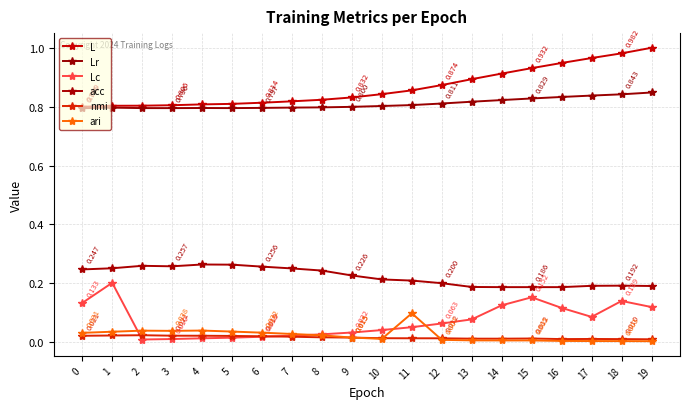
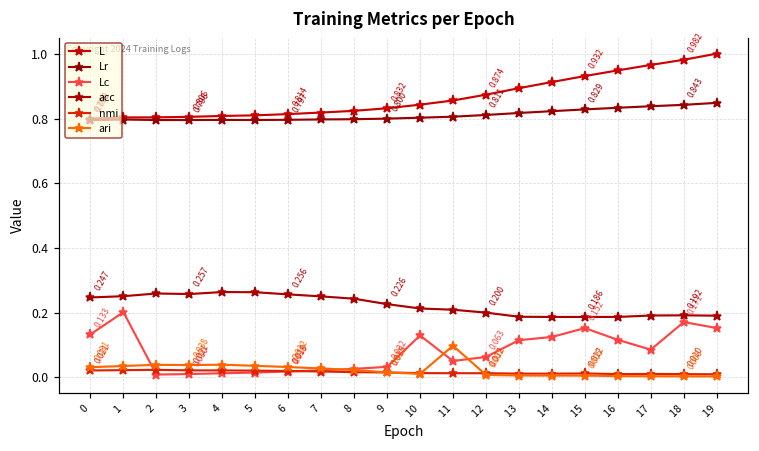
  {
    "Lc": {
      "0": 0.133,
-     "10": 0.04,
-     "13": 0.08,
-     "18": 0.139,
-     "19": 0.12
+     "10": 0.13,
+     "13": 0.11,
+     "18": 0.171,
+     "19": 0.15
    },
    "ari": {
      "1": 0.03,
      "2": 0.04,
      "4": 0.04,
      "5": 0.04,
      "11": 0.10
    }
  }
